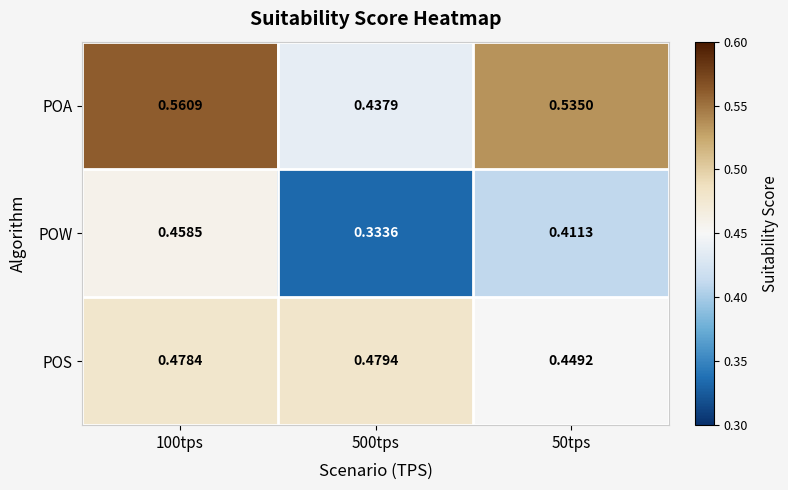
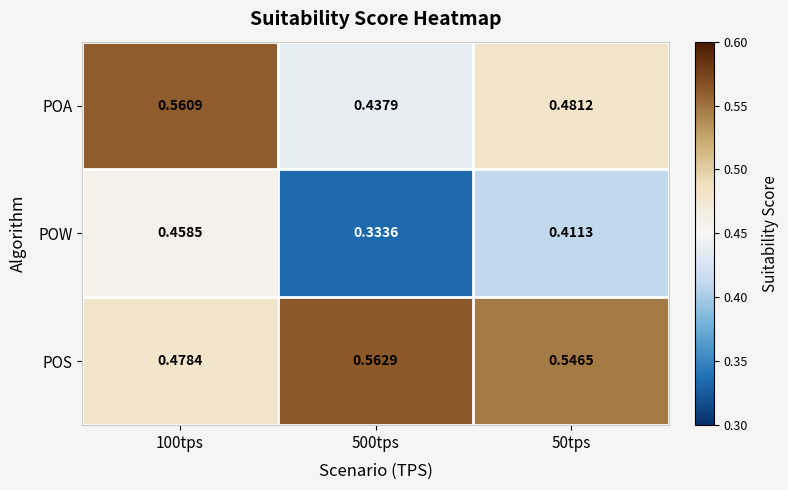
  {
    "POA": {
      "100tps": 0.5609,
      "500tps": 0.4379,
-     "50tps": 0.5350
+     "50tps": 0.4812
    },
    "POW": {
      "100tps": 0.4585,
      "500tps": 0.3336,
      "50tps": 0.4113
    },
    "POS": {
      "100tps": 0.4784,
-     "500tps": 0.4794,
-     "50tps": 0.4492
+     "500tps": 0.5629,
+     "50tps": 0.5465
    }
  }
